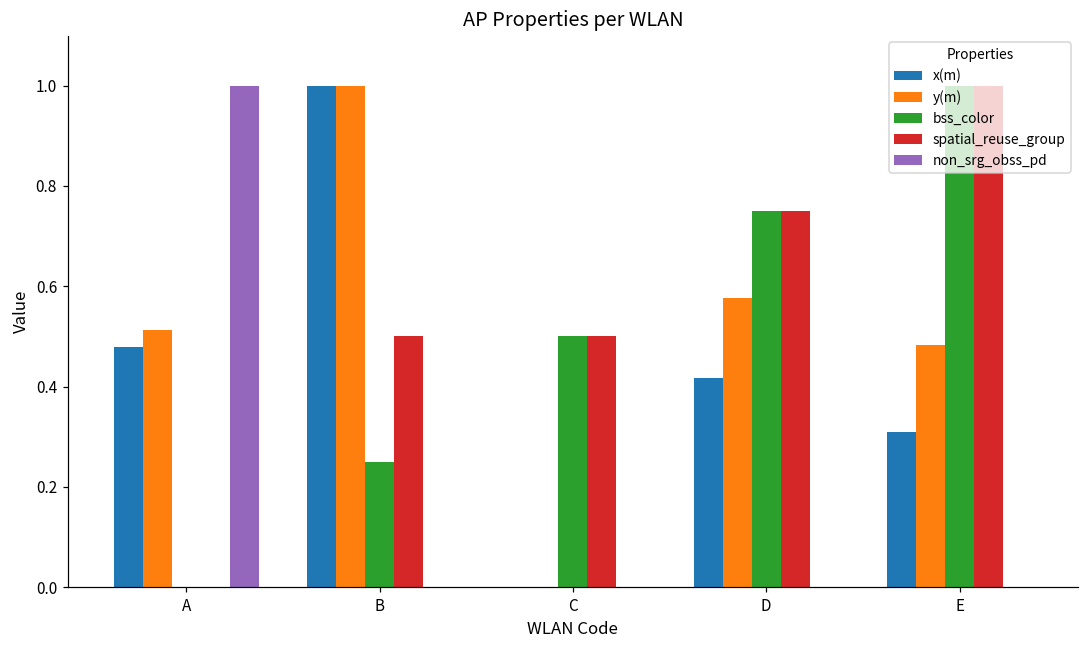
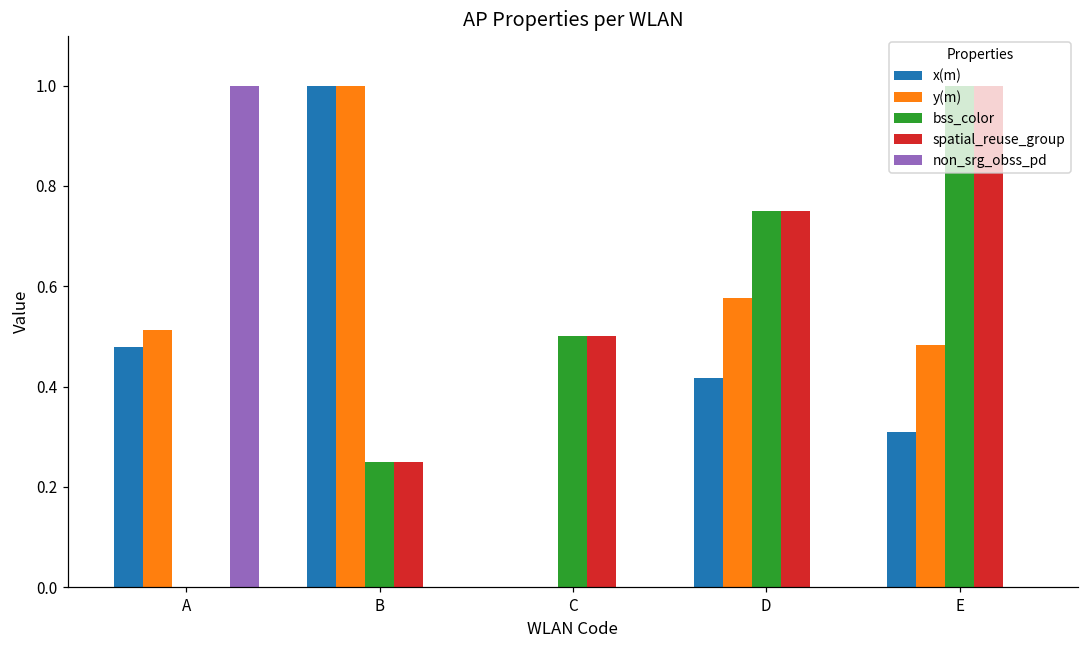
  {
    "x(m)": {
      "A": 0.48,
      "B": 1.00,
      "C": 0.00,
      "D": 0.42,
      "E": 0.31
    },
    "y(m)": {
      "A": 0.51,
      "B": 1.00,
      "C": 0.00,
      "D": 0.58,
      "E": 0.48
    },
    "bss_color": {
      "A": 0.00,
      "B": 0.25,
      "C": 0.50,
      "D": 0.75
    },
    "spatial_reuse_group": {
      "A": 0.00,
-     "B": 0.50,
+     "B": 0.25,
      "C": 0.50,
      "D": 0.75
    },
    "non_srg_obss_pd": {
      "A": 1.00,
      "B": 0.00,
      "C": 0.00,
      "D": 0.00,
      "E": 0.00
    }
  }
